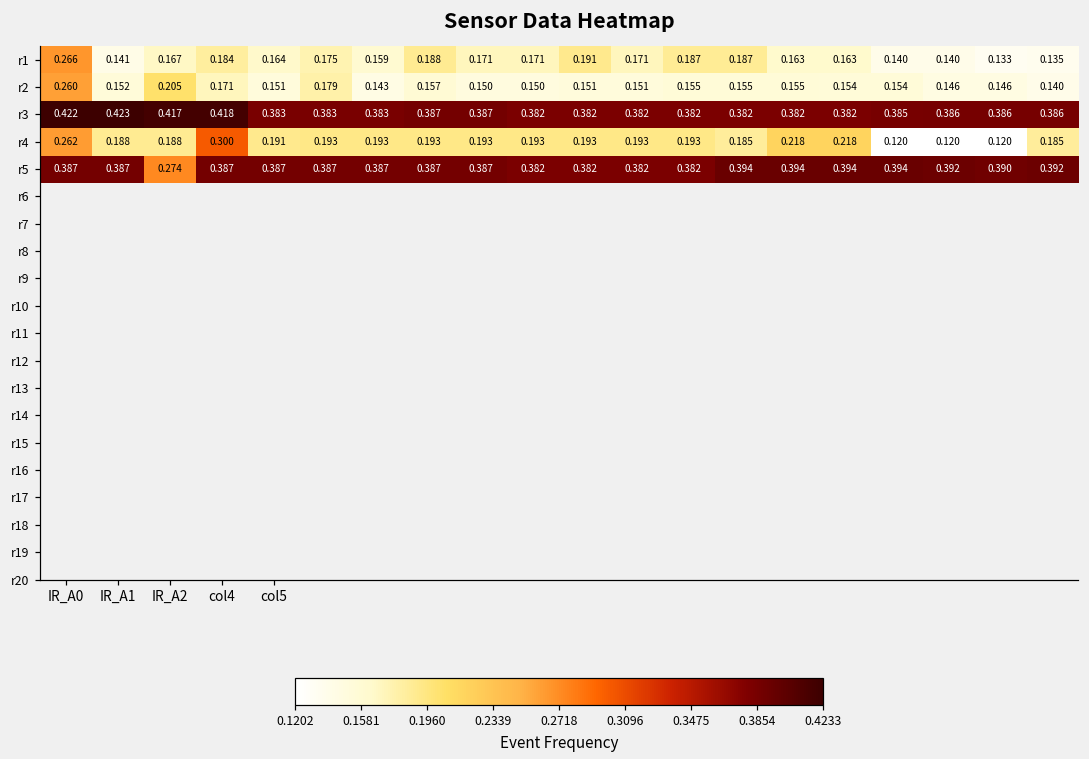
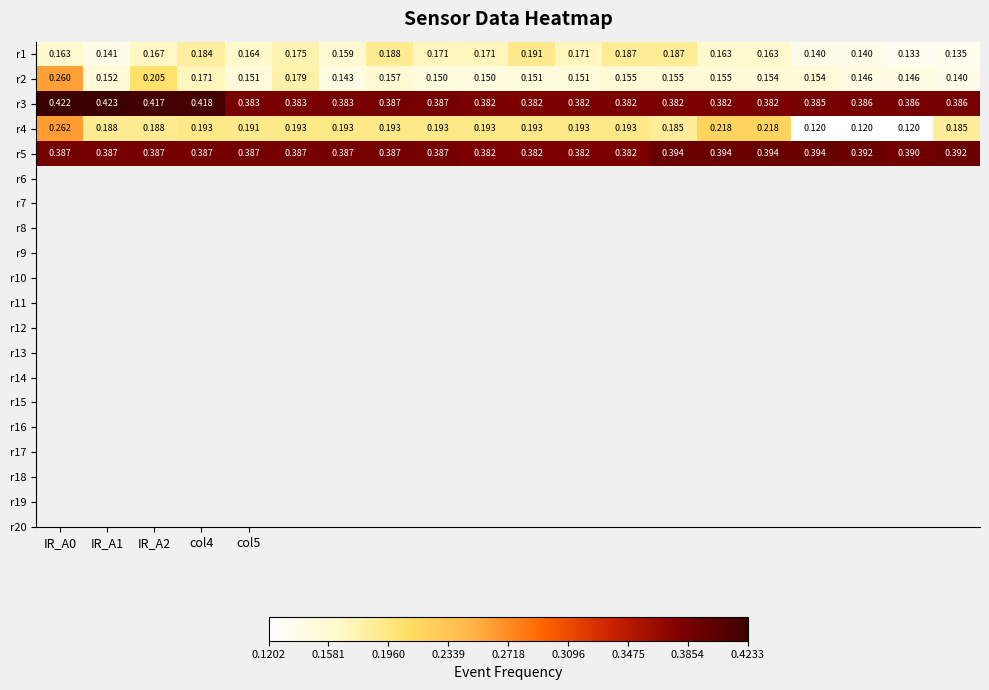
  {
    "r1": {
-     "IR_A0": 0.266,
+     "IR_A0": 0.163,
      "IR_A1": 0.141,
      "IR_A2": 0.167,
      "col4": 0.184,
      "col5": 0.164
    },
    "r2": {
      "IR_A0": 0.260,
      "IR_A1": 0.152,
      "IR_A2": 0.205,
      "col4": 0.171,
      "col5": 0.151
    },
    "r3": {
      "IR_A0": 0.422,
      "IR_A1": 0.423,
      "IR_A2": 0.417,
      "col4": 0.418,
      "col5": 0.383
    },
    "r4": {
      "IR_A0": 0.262,
      "IR_A1": 0.188,
      "IR_A2": 0.188,
-     "col4": 0.300,
+     "col4": 0.193,
      "col5": 0.191
    },
    "r5": {
      "IR_A0": 0.387,
      "IR_A1": 0.387,
-     "IR_A2": 0.274,
+     "IR_A2": 0.387,
      "col4": 0.387,
      "col5": 0.387
    }
  }
